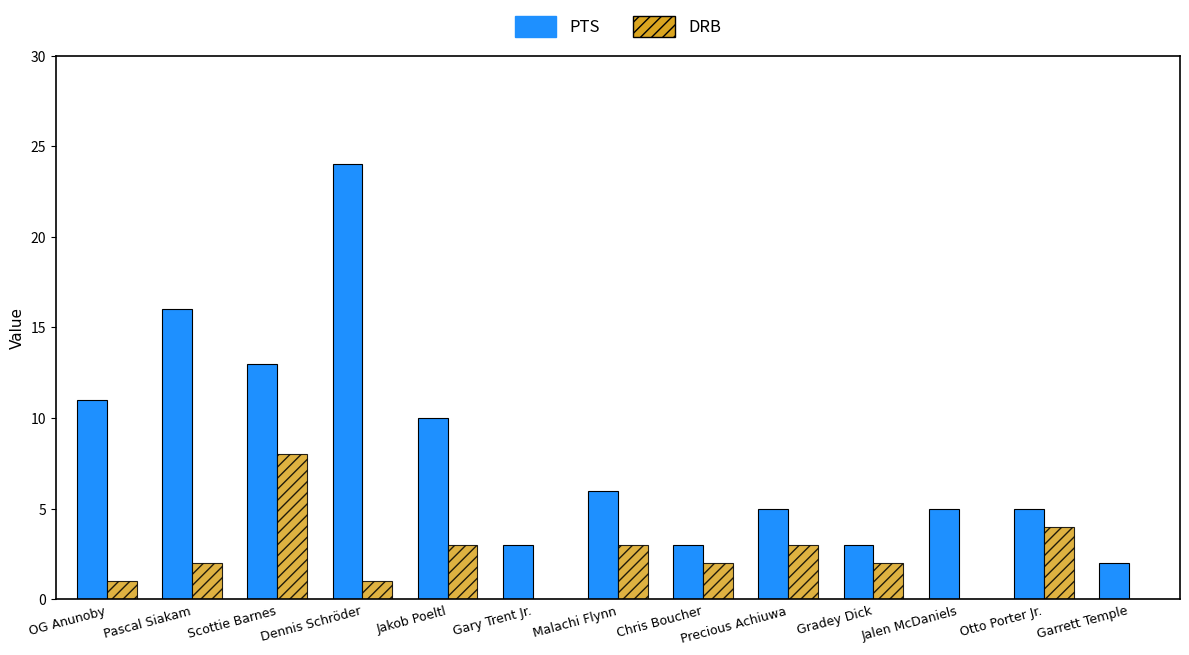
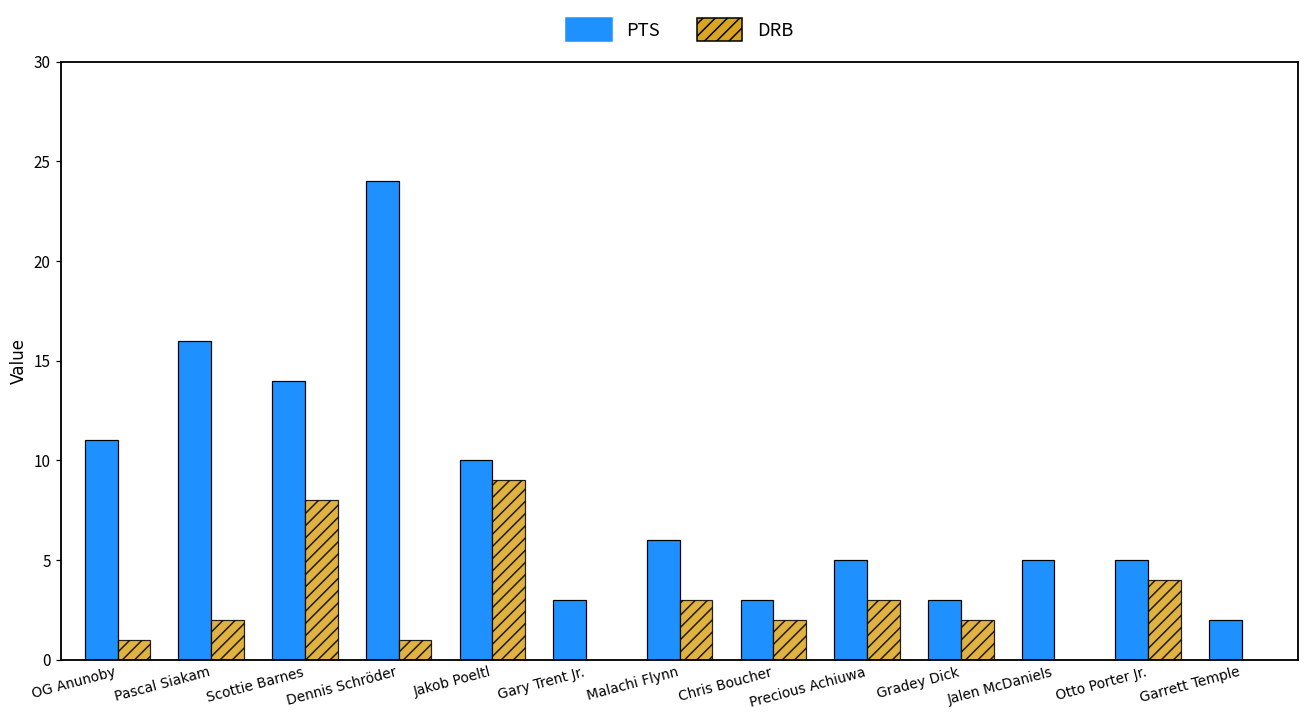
  {
    "PTS": {
      "OG Anunoby": 11,
      "Pascal Siakam": 16,
-     "Scottie Barnes": 13,
+     "Scottie Barnes": 14,
      "Dennis Schröder": 24,
      "Jakob Poeltl": 10,
      "Gary Trent Jr.": 3,
      "Malachi Flynn": 6,
      "Chris Boucher": 3,
      "Precious Achiuwa": 5,
      "Gradey Dick": 3,
      "Jalen McDaniels": 5,
      "Otto Porter Jr.": 5,
      "Garrett Temple": 2
    },
    "DRB": {
      "OG Anunoby": 1,
      "Pascal Siakam": 2,
      "Scottie Barnes": 8,
      "Dennis Schröder": 1,
-     "Jakob Poeltl": 3,
+     "Jakob Poeltl": 9,
      "Gary Trent Jr.": 0,
      "Malachi Flynn": 3,
      "Chris Boucher": 2,
      "Precious Achiuwa": 3,
      "Gradey Dick": 2,
      "Jalen McDaniels": 0,
      "Otto Porter Jr.": 4,
      "Garrett Temple": 0
    }
  }
